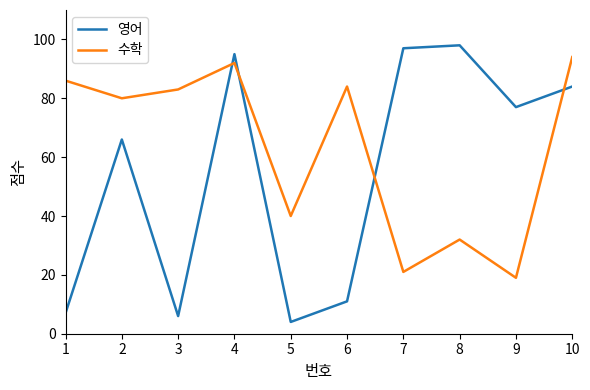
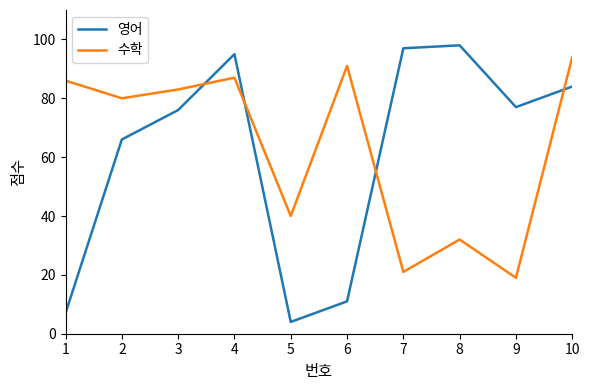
  {
    "영어": {
      "1": 7,
      "2": 66,
-     "3": 6,
+     "3": 76,
      "4": 95,
      "5": 4,
      "6": 11,
      "7": 97,
      "8": 98,
      "9": 77,
      "10": 84
    },
    "수학": {
      "1": 86,
      "2": 80,
      "3": 83,
-     "4": 92,
+     "4": 87,
      "5": 40,
-     "6": 84,
+     "6": 91,
      "7": 21,
      "8": 32,
      "9": 19,
      "10": 94
    }
  }
